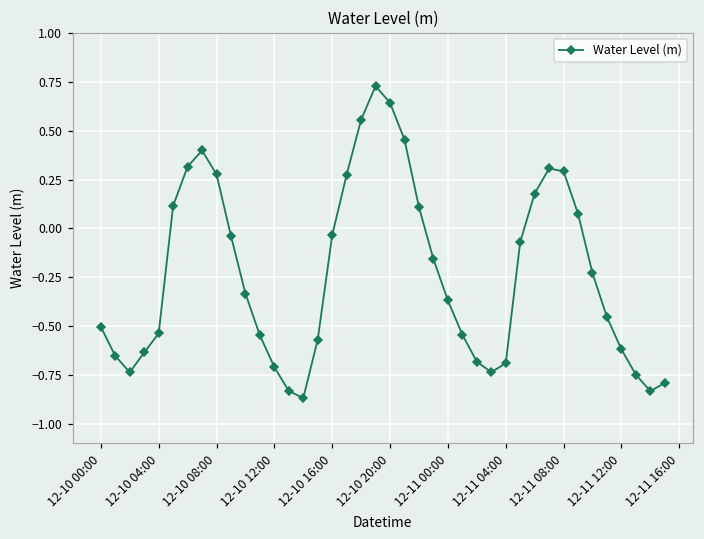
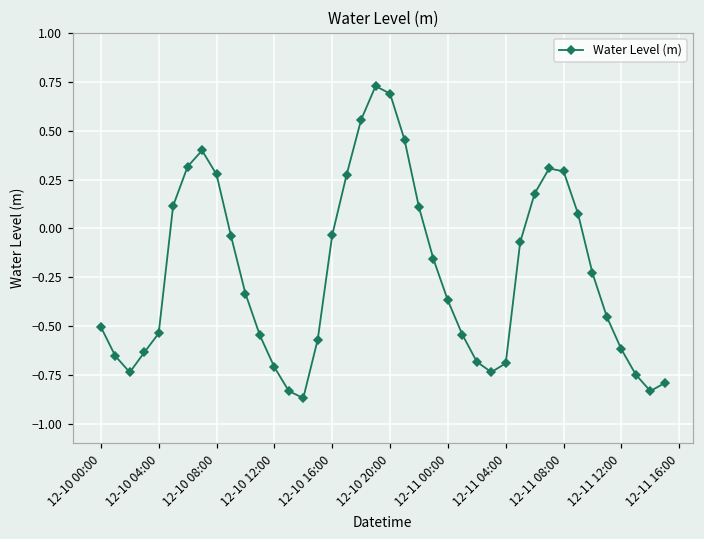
  {
    "12-10 00:00": -0.50,
    "12-10 04:00": -0.54,
    "12-10 08:00": 0.28,
    "12-10 12:00": -0.71,
    "12-10 16:00": -0.04,
-   "12-10 20:00": 0.64,
+   "12-10 20:00": 0.69,
    "12-11 00:00": -0.37,
    "12-11 04:00": -0.69,
    "12-11 08:00": 0.29,
    "12-11 12:00": -0.62
  }
